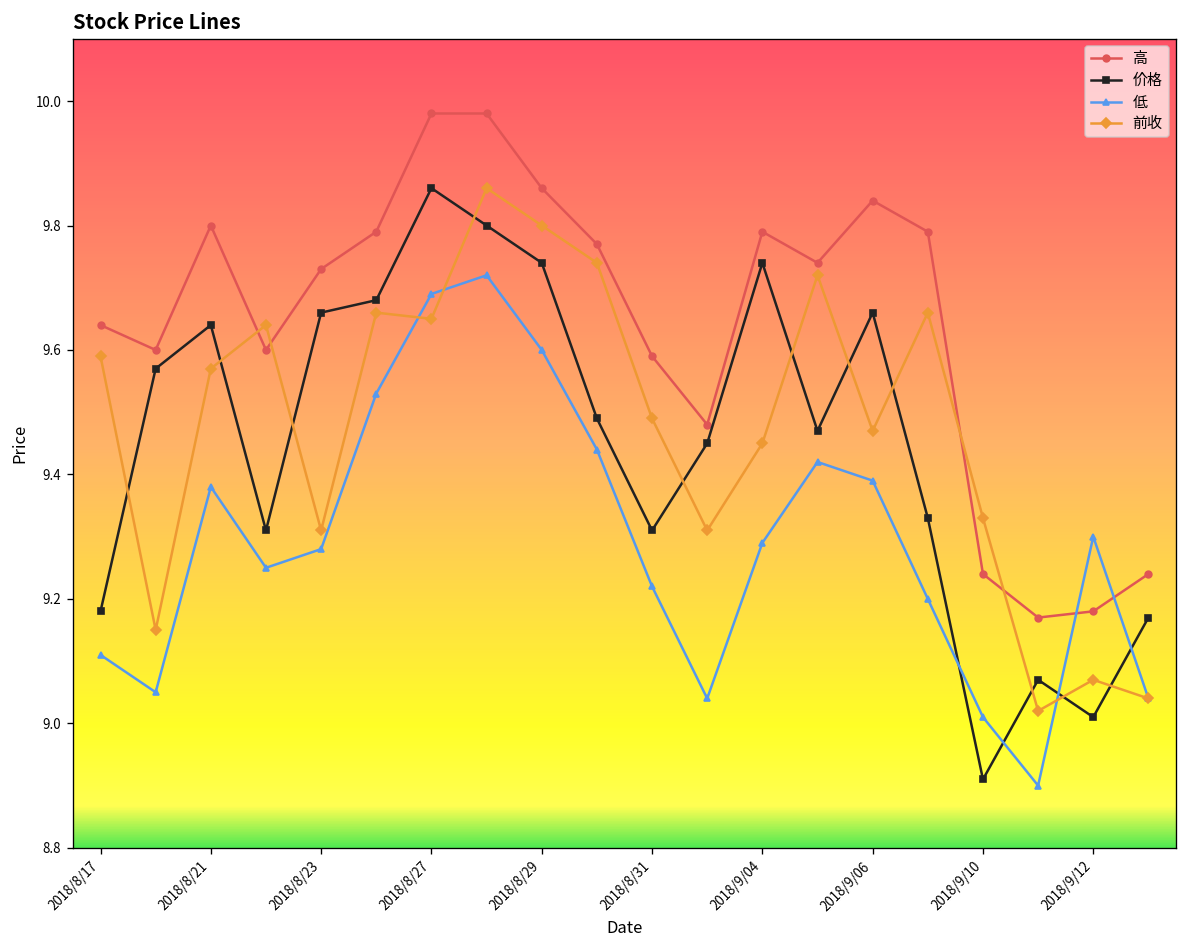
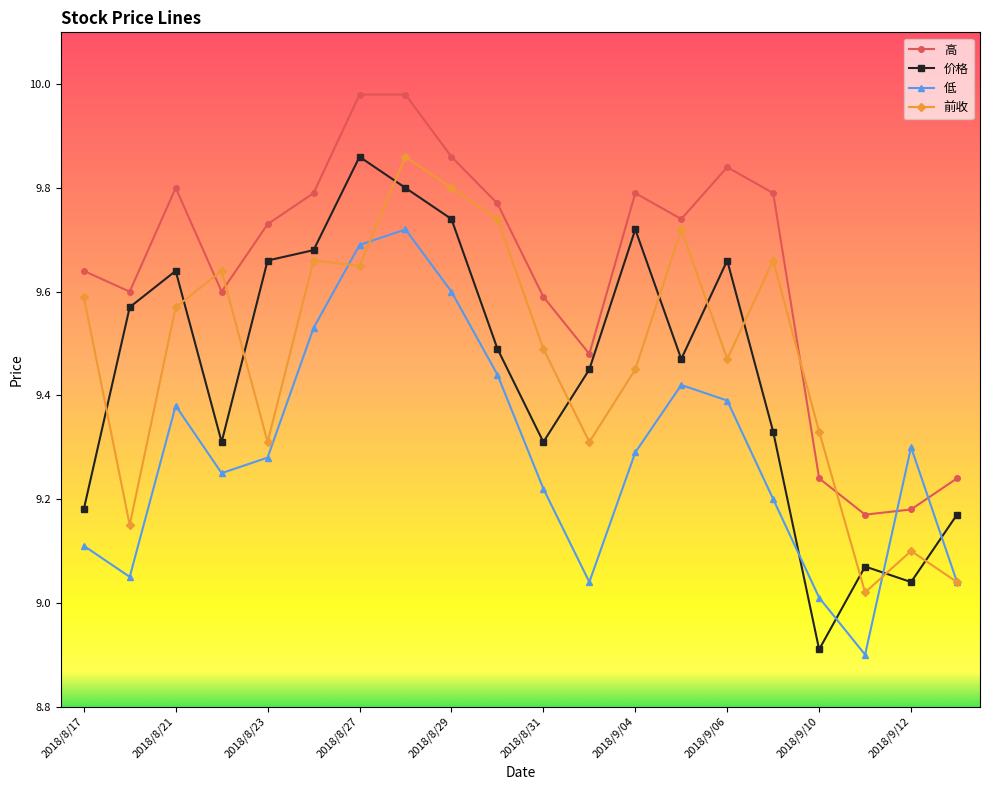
  {
    "高": {
      "2018/8/17": 9.64,
      "2018/8/21": 9.80,
      "2018/8/23": 9.73,
      "2018/8/27": 9.98,
      "2018/8/29": 9.86,
      "2018/8/31": 9.59,
      "2018/9/04": 9.79,
      "2018/9/06": 9.84,
      "2018/9/10": 9.24,
      "2018/9/12": 9.18
    },
    "价格": {
      "2018/8/17": 9.18,
      "2018/8/21": 9.64,
      "2018/8/23": 9.66,
      "2018/8/27": 9.86,
      "2018/8/29": 9.74,
      "2018/8/31": 9.31,
-     "2018/9/04": 9.74,
+     "2018/9/04": 9.72,
      "2018/9/06": 9.66,
      "2018/9/10": 8.91,
-     "2018/9/12": 9.01
+     "2018/9/12": 9.04
    },
    "低": {
      "2018/8/17": 9.11,
      "2018/8/21": 9.38,
      "2018/8/23": 9.28,
      "2018/8/27": 9.69,
      "2018/8/29": 9.60,
      "2018/8/31": 9.22,
      "2018/9/04": 9.29,
      "2018/9/06": 9.39,
      "2018/9/10": 9.01,
      "2018/9/12": 9.30
    },
    "前收": {
      "2018/8/17": 9.59,
      "2018/8/21": 9.57,
      "2018/8/23": 9.31,
      "2018/8/27": 9.65,
      "2018/8/29": 9.80,
      "2018/8/31": 9.49,
      "2018/9/04": 9.45,
      "2018/9/06": 9.47,
      "2018/9/10": 9.33,
-     "2018/9/12": 9.07
+     "2018/9/12": 9.10
    }
  }
